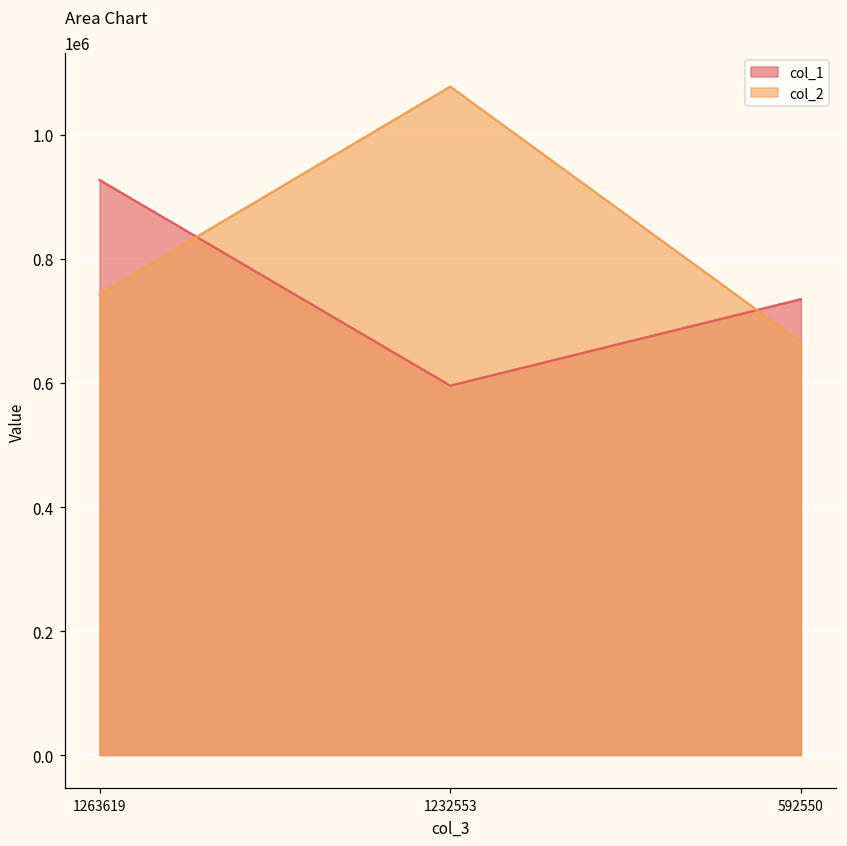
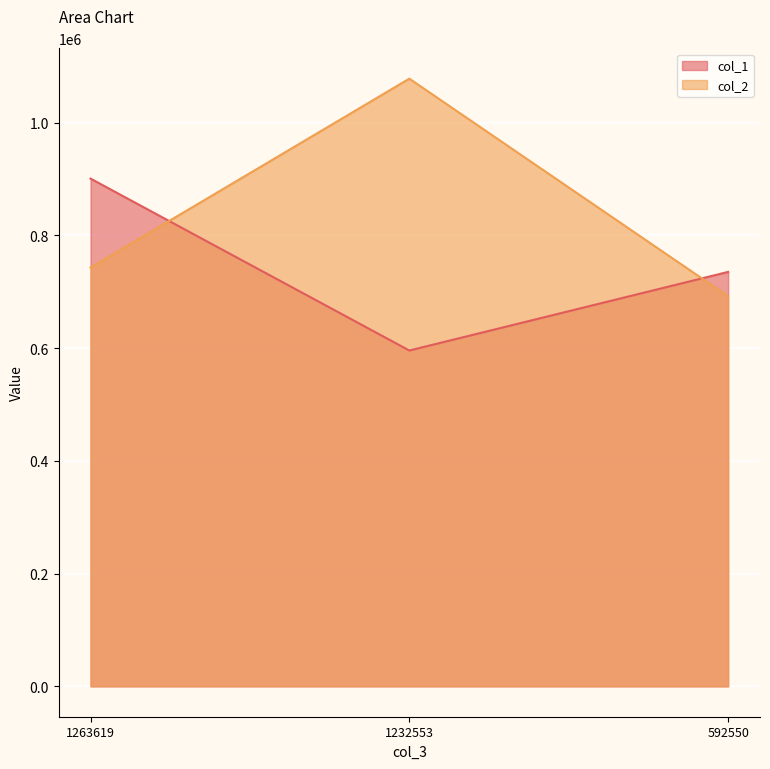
  {
    "col_1": {
-     "1263619": 930000,
+     "1263619": 900000,
      "1232553": 600000,
      "592550": 740000
    },
    "col_2": {
      "1263619": 740000,
      "1232553": 1080000,
-     "592550": 670000
+     "592550": 690000
    }
  }
